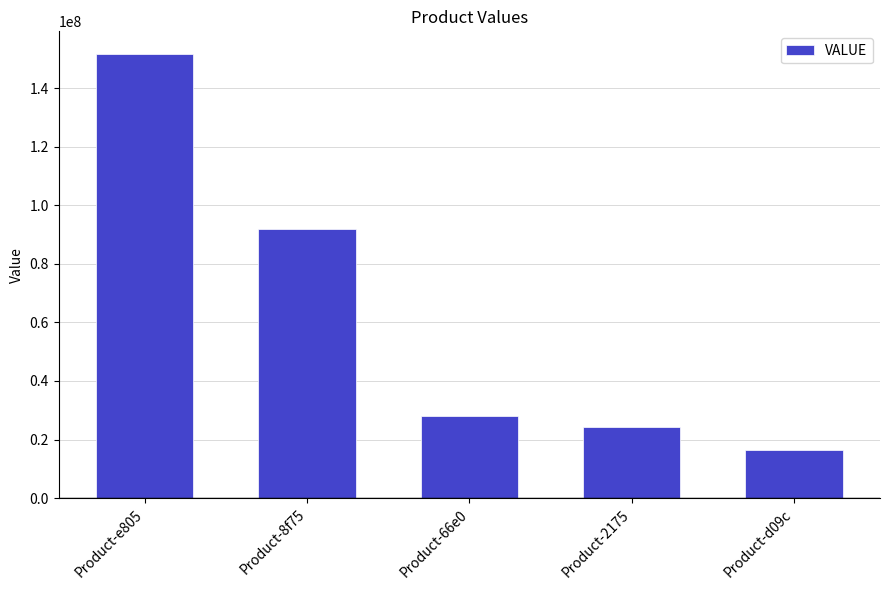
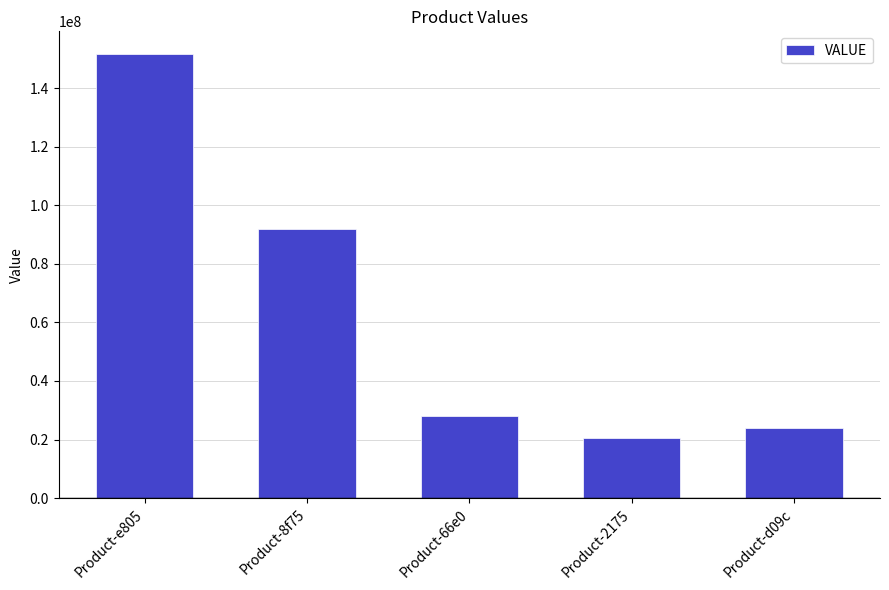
  {
    "Product-e805": 152000000,
    "Product-8f75": 92000000,
    "Product-66e0": 28000000,
-   "Product-2175": 24000000,
-   "Product-d09c": 17000000
+   "Product-2175": 20000000,
+   "Product-d09c": 24000000
  }
